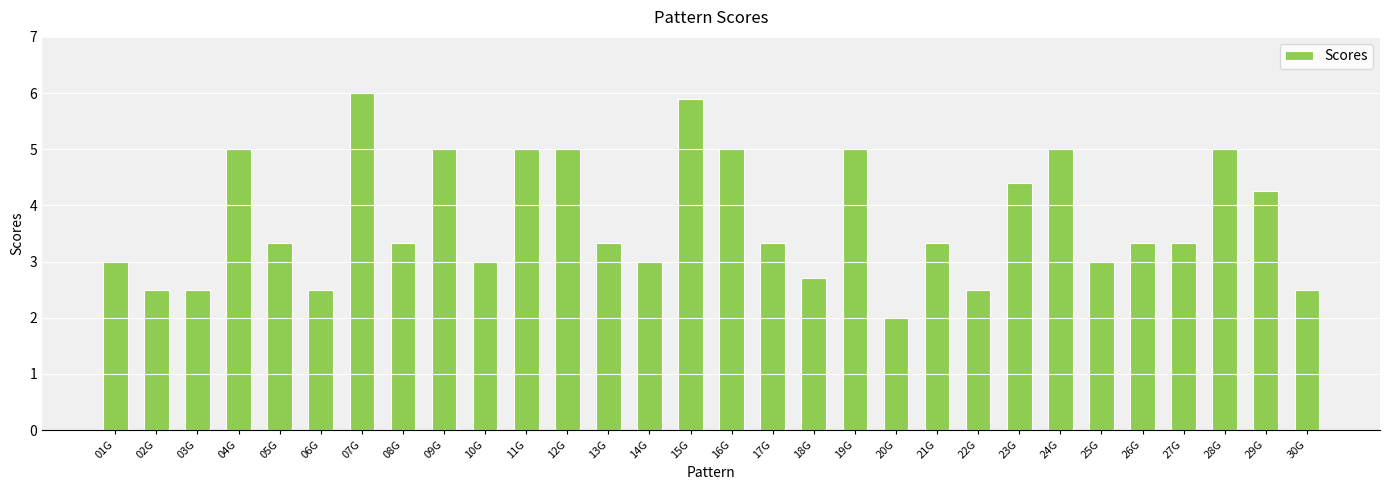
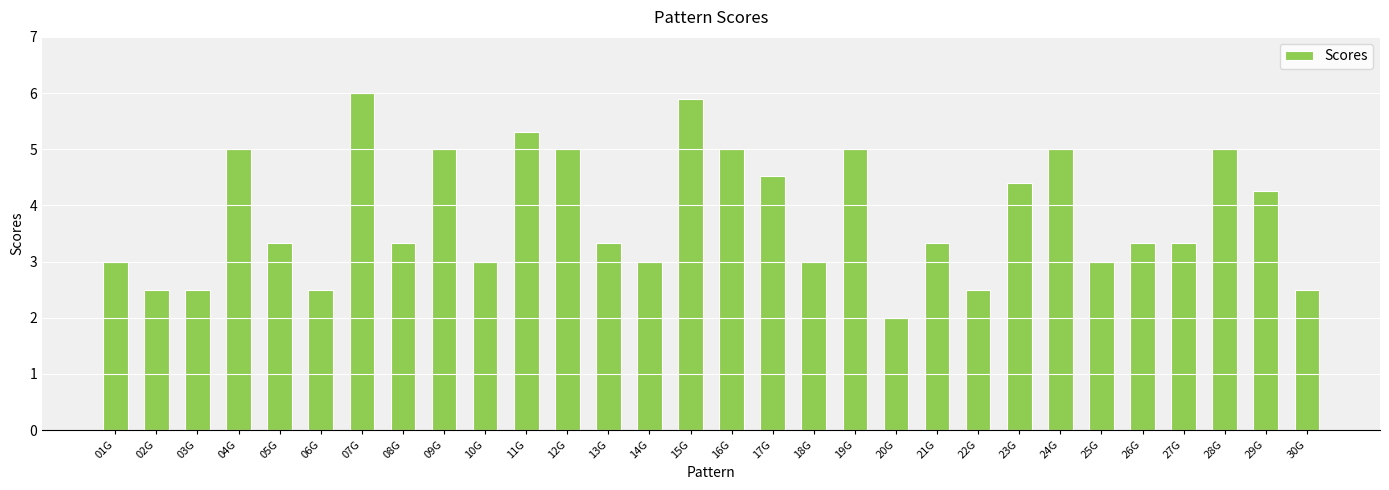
  {
    "01G": 3.0,
    "02G": 2.5,
    "03G": 2.5,
    "04G": 5.0,
    "05G": 3.3,
    "06G": 2.5,
    "07G": 6.0,
    "08G": 3.3,
    "09G": 5.0,
    "10G": 3.0,
-   "11G": 5.0,
+   "11G": 5.3,
    "12G": 5.0,
    "13G": 3.3,
    "14G": 3.0,
    "15G": 5.9,
    "16G": 5.0,
-   "17G": 3.3,
-   "18G": 2.7,
+   "17G": 4.5,
+   "18G": 3.0,
    "19G": 5.0,
    "20G": 2.0,
    "21G": 3.3,
    "22G": 2.5,
    "23G": 4.4,
    "24G": 5.0,
    "25G": 3.0,
    "26G": 3.3,
    "27G": 3.3,
    "28G": 5.0,
    "29G": 4.3,
    "30G": 2.5
  }
